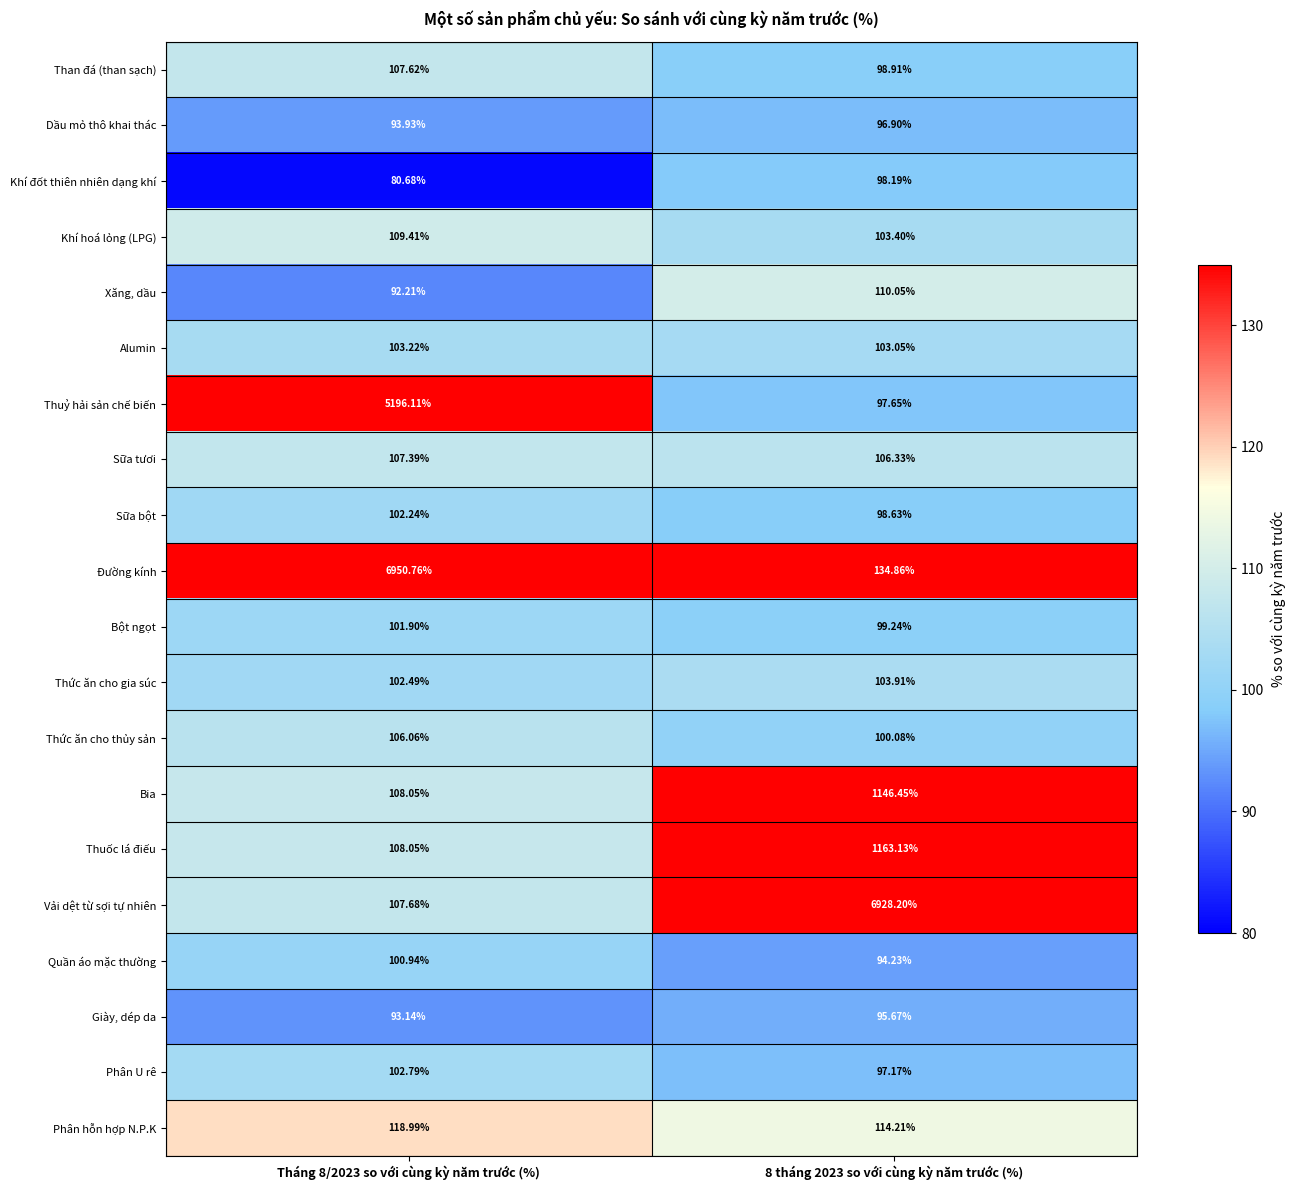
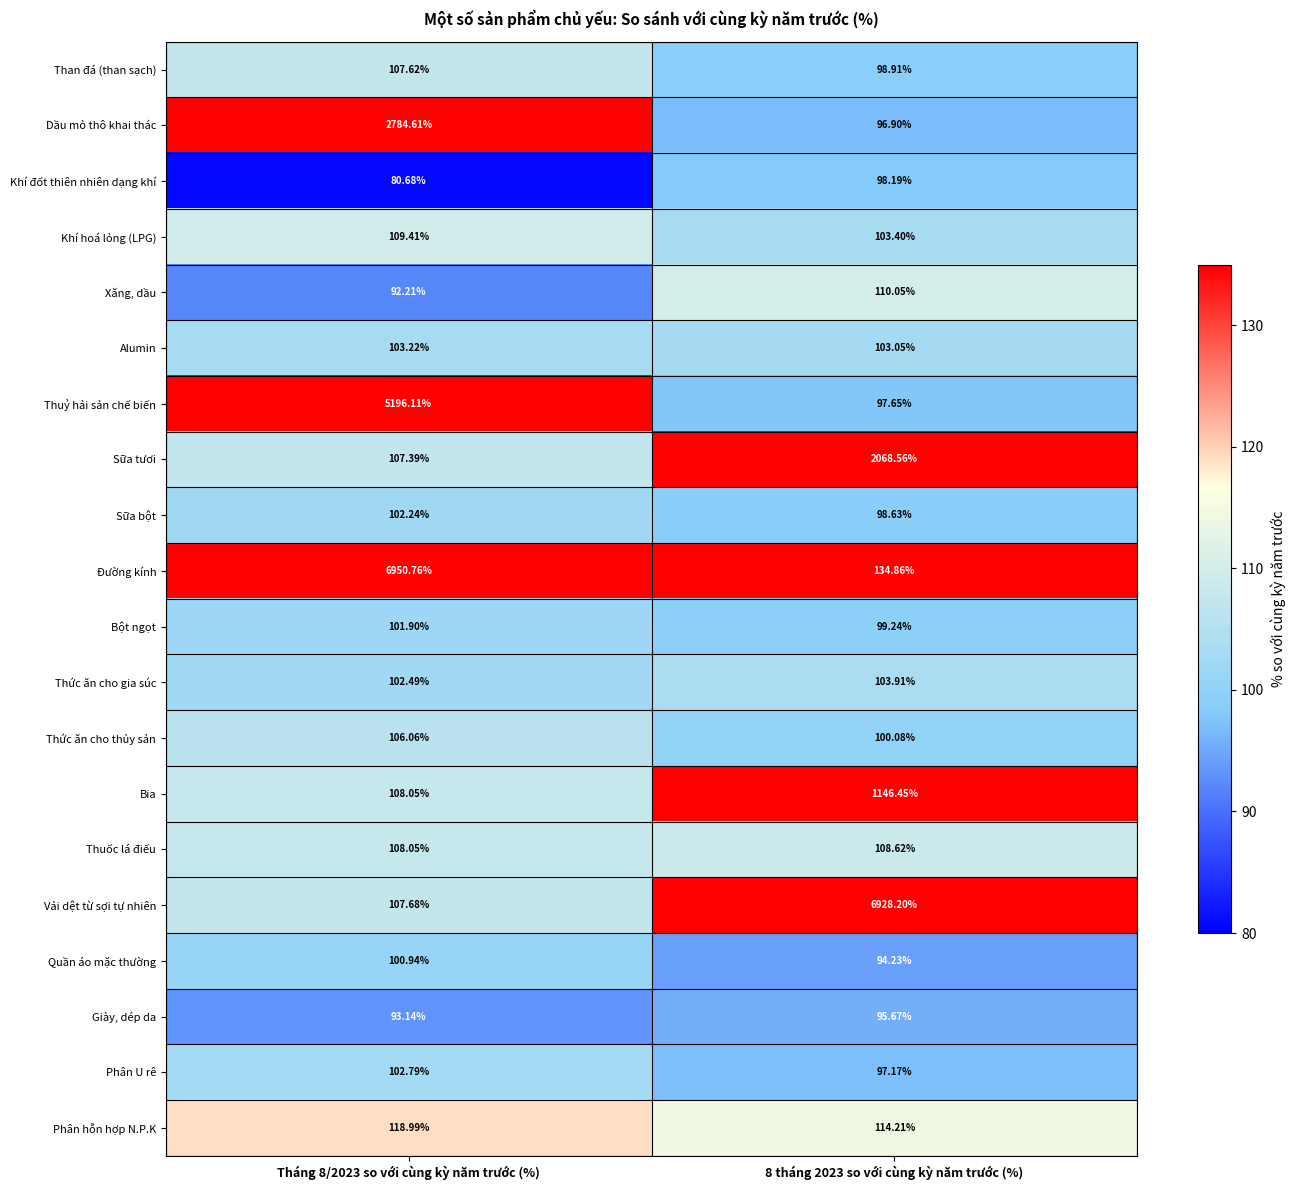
  {
    "Than đá (than sạch)": {
      "Tháng 8/2023 so với cùng kỳ năm trước (%)": "107.62%",
      "8 tháng 2023 so với cùng kỳ năm trước (%)": "98.91%"
    },
    "Dầu mỏ thô khai thác": {
-     "Tháng 8/2023 so với cùng kỳ năm trước (%)": "93.93%",
+     "Tháng 8/2023 so với cùng kỳ năm trước (%)": "2784.61%",
      "8 tháng 2023 so với cùng kỳ năm trước (%)": "96.90%"
    },
    "Khí đốt thiên nhiên dạng khí": {
      "Tháng 8/2023 so với cùng kỳ năm trước (%)": "80.68%",
      "8 tháng 2023 so với cùng kỳ năm trước (%)": "98.19%"
    },
    "Khí hoá lỏng (LPG)": {
      "Tháng 8/2023 so với cùng kỳ năm trước (%)": "109.41%",
      "8 tháng 2023 so với cùng kỳ năm trước (%)": "103.40%"
    },
    "Xăng, dầu": {
      "Tháng 8/2023 so với cùng kỳ năm trước (%)": "92.21%",
      "8 tháng 2023 so với cùng kỳ năm trước (%)": "110.05%"
    },
    "Alumin": {
      "Tháng 8/2023 so với cùng kỳ năm trước (%)": "103.22%",
      "8 tháng 2023 so với cùng kỳ năm trước (%)": "103.05%"
    },
    "Thuỷ hải sản chế biến": {
      "Tháng 8/2023 so với cùng kỳ năm trước (%)": "5196.11%",
      "8 tháng 2023 so với cùng kỳ năm trước (%)": "97.65%"
    },
    "Sữa tươi": {
      "Tháng 8/2023 so với cùng kỳ năm trước (%)": "107.39%",
-     "8 tháng 2023 so với cùng kỳ năm trước (%)": "106.33%"
+     "8 tháng 2023 so với cùng kỳ năm trước (%)": "2068.56%"
    },
    "Sữa bột": {
      "Tháng 8/2023 so với cùng kỳ năm trước (%)": "102.24%",
      "8 tháng 2023 so với cùng kỳ năm trước (%)": "98.63%"
    },
    "Đường kính": {
      "Tháng 8/2023 so với cùng kỳ năm trước (%)": "6950.76%",
      "8 tháng 2023 so với cùng kỳ năm trước (%)": "134.86%"
    },
    "Bột ngọt": {
      "Tháng 8/2023 so với cùng kỳ năm trước (%)": "101.90%",
      "8 tháng 2023 so với cùng kỳ năm trước (%)": "99.24%"
    },
    "Thức ăn cho gia súc": {
      "Tháng 8/2023 so với cùng kỳ năm trước (%)": "102.49%",
      "8 tháng 2023 so với cùng kỳ năm trước (%)": "103.91%"
    },
    "Thức ăn cho thủy sản": {
      "Tháng 8/2023 so với cùng kỳ năm trước (%)": "106.06%",
      "8 tháng 2023 so với cùng kỳ năm trước (%)": "100.08%"
    },
    "Bia": {
      "Tháng 8/2023 so với cùng kỳ năm trước (%)": "108.05%",
      "8 tháng 2023 so với cùng kỳ năm trước (%)": "1146.45%"
    },
    "Thuốc lá điếu": {
      "Tháng 8/2023 so với cùng kỳ năm trước (%)": "108.05%",
-     "8 tháng 2023 so với cùng kỳ năm trước (%)": "1163.13%"
+     "8 tháng 2023 so với cùng kỳ năm trước (%)": "108.62%"
    },
    "Vải dệt từ sợi tự nhiên": {
      "Tháng 8/2023 so với cùng kỳ năm trước (%)": "107.68%",
      "8 tháng 2023 so với cùng kỳ năm trước (%)": "6928.20%"
    },
    "Quần áo mặc thường": {
      "Tháng 8/2023 so với cùng kỳ năm trước (%)": "100.94%",
      "8 tháng 2023 so với cùng kỳ năm trước (%)": "94.23%"
    },
    "Giày, dép da": {
      "Tháng 8/2023 so với cùng kỳ năm trước (%)": "93.14%",
      "8 tháng 2023 so với cùng kỳ năm trước (%)": "95.67%"
    },
    "Phân U rê": {
      "Tháng 8/2023 so với cùng kỳ năm trước (%)": "102.79%",
      "8 tháng 2023 so với cùng kỳ năm trước (%)": "97.17%"
    },
    "Phân hỗn hợp N.P.K": {
      "Tháng 8/2023 so với cùng kỳ năm trước (%)": "118.99%",
      "8 tháng 2023 so với cùng kỳ năm trước (%)": "114.21%"
    }
  }
